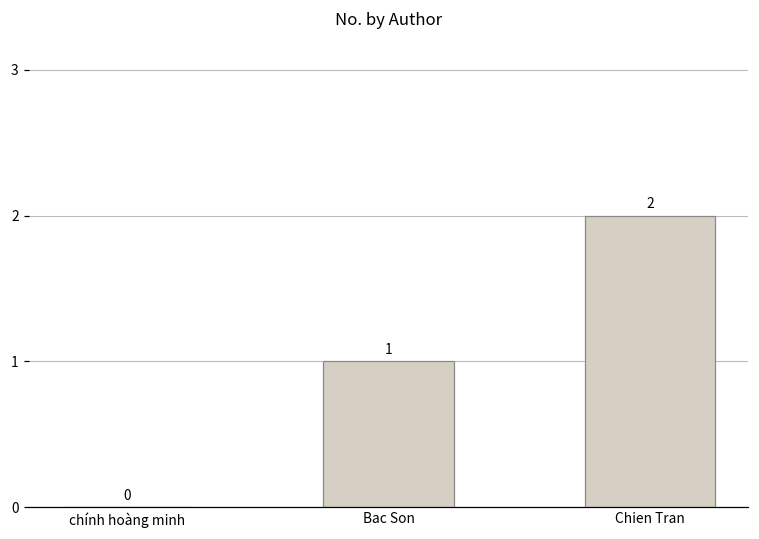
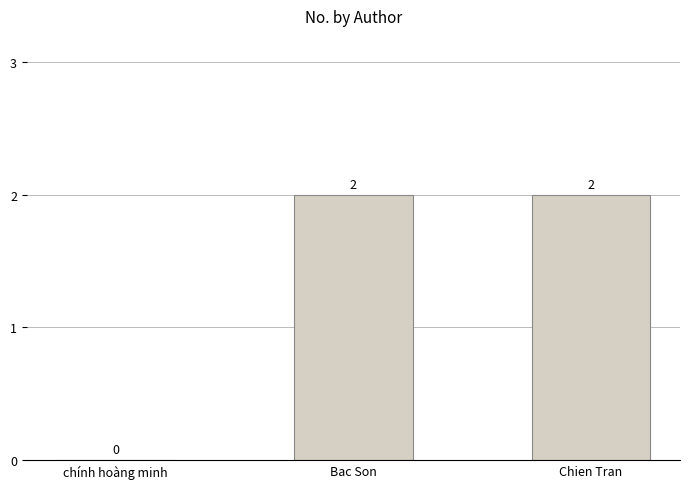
  {
    "chính hoàng minh": 0,
-   "Bac Son": 1,
+   "Bac Son": 2,
    "Chien Tran": 2
  }
